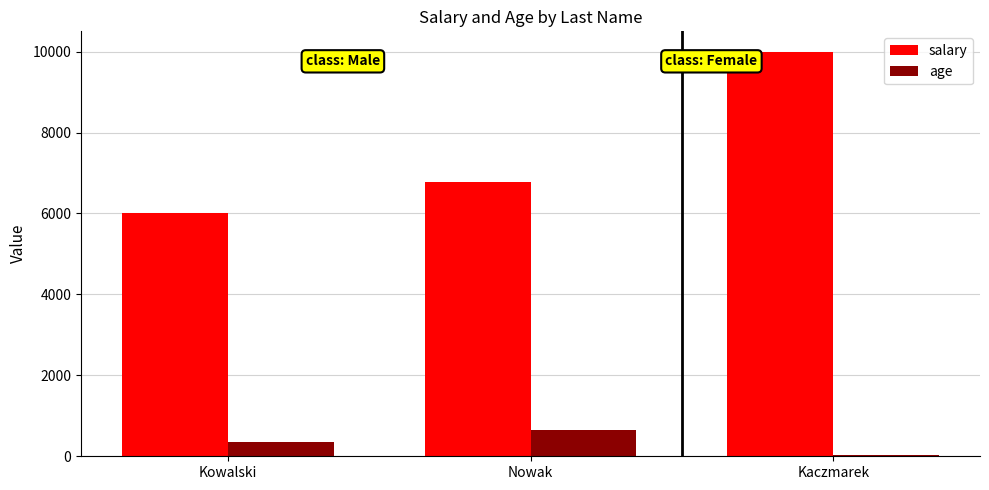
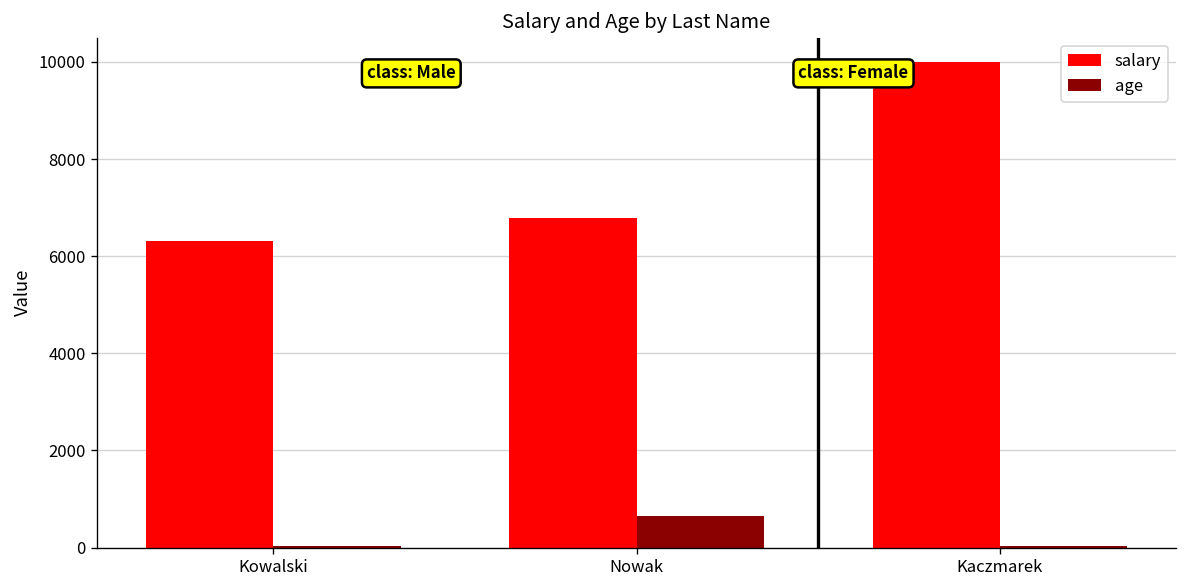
  {
    "salary": {
-     "Kowalski": 6000,
+     "Kowalski": 6300,
      "Nowak": 6800,
      "Kaczmarek": 10000
    },
    "age": {
-     "Kowalski": 300,
+     "Kowalski": 0,
      "Nowak": 700
    }
  }
